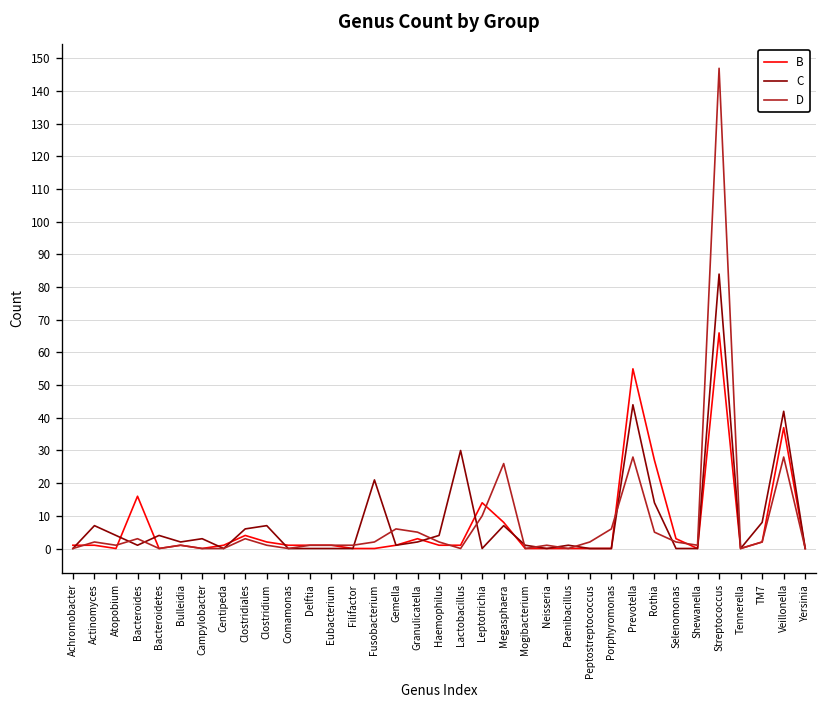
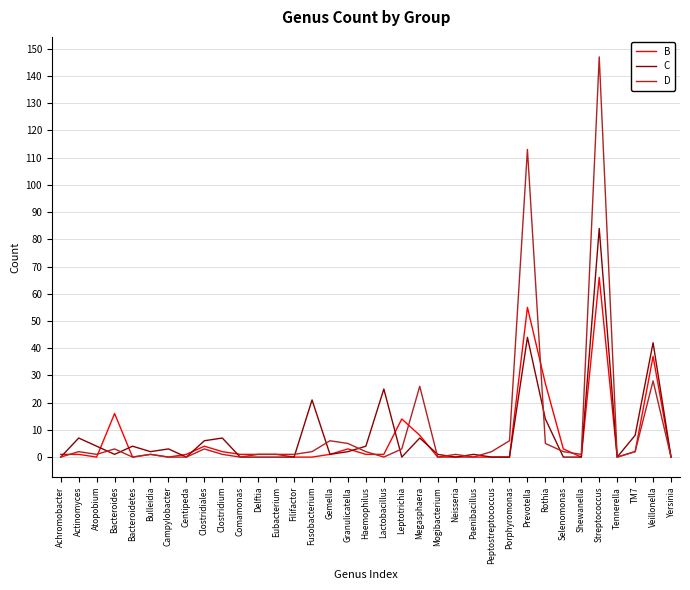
  {
    "B": {
      "Achromobacter": 1,
      "Actinomyces": 1,
      "Atopobium": 0,
      "Bacteroides": 16,
      "Centipeda": 1,
      "Clostridiales": 4,
      "Clostridium": 2,
      "Comamonas": 1,
      "Fusobacterium": 0,
      "Granulicatella": 3,
      "Haemophilus": 1,
      "Lactobacillus": 1,
      "Leptotrichia": 14,
      "Megasphaera": 8,
      "Prevotella": 55,
      "Rothia": 27,
      "Selenomonas": 3,
      "Streptococcus": 66,
      "Veillonella": 37
    },
    "C": {
      "Actinomyces": 7,
      "Atopobium": 4,
      "Bacteroides": 1,
      "Bacteroidetes": 4,
      "Bulleidia": 2,
      "Campylobacter": 3,
      "Clostridiales": 6,
      "Clostridium": 7,
      "Delftia": 0,
      "Eubacterium": 0,
      "Fusobacterium": 21,
      "Granulicatella": 2,
      "Haemophilus": 4,
-     "Lactobacillus": 30,
+     "Lactobacillus": 25,
      "Leptotrichia": 0,
      "Megasphaera": 7,
      "Mogibacterium": 1,
      "Paenibacillus": 1,
      "Prevotella": 44,
      "Rothia": 14,
      "Selenomonas": 0,
      "Streptococcus": 84,
      "TM7": 8,
      "Veillonella": 42
    },
    "D": {
      "Actinomyces": 2,
      "Atopobium": 1,
      "Bacteroides": 3,
      "Clostridiales": 3,
      "Clostridium": 1,
      "Filifactor": 1,
      "Fusobacterium": 2,
      "Gemella": 6,
      "Granulicatella": 5,
      "Haemophilus": 2,
      "Lactobacillus": 0,
-     "Leptotrichia": 10,
+     "Leptotrichia": 3,
      "Megasphaera": 26,
      "Neisseria": 1,
      "Peptostreptococcus": 2,
      "Porphyromonas": 6,
-     "Prevotella": 28,
+     "Prevotella": 113,
      "Rothia": 5,
      "Selenomonas": 2,
      "Shewanella": 1,
      "Streptococcus": 147,
      "Veillonella": 28
    }
  }
